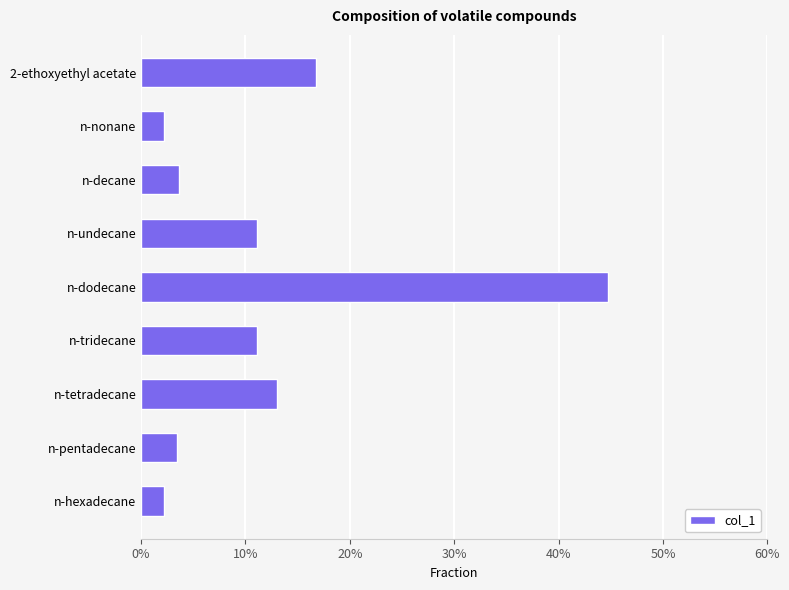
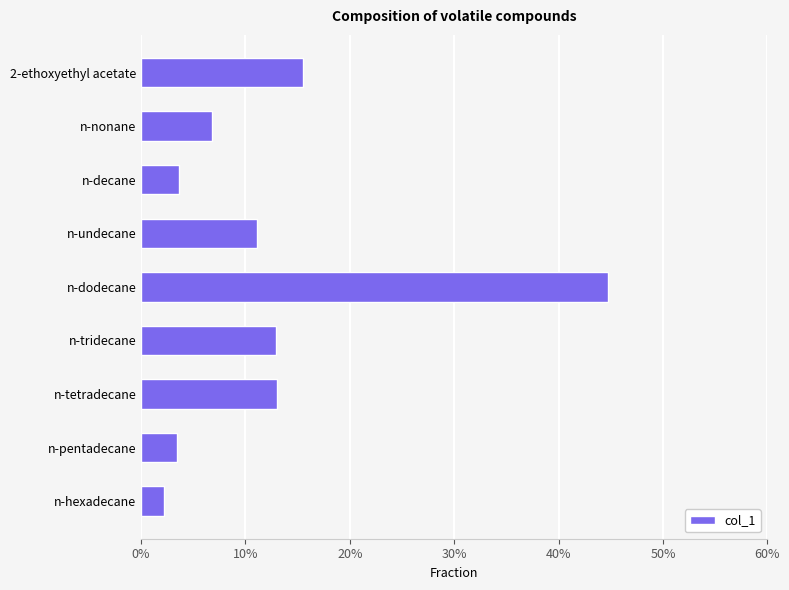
  {
-   "2-ethoxyethyl acetate": "16.8%",
-   "n-nonane": "2.2%",
+   "2-ethoxyethyl acetate": "15.6%",
+   "n-nonane": "6.8%",
    "n-decane": "3.6%",
    "n-undecane": "11.1%",
    "n-dodecane": "44.8%",
-   "n-tridecane": "11.1%",
+   "n-tridecane": "12.9%",
    "n-tetradecane": "13.0%",
    "n-pentadecane": "3.4%",
    "n-hexadecane": "2.2%"
  }
